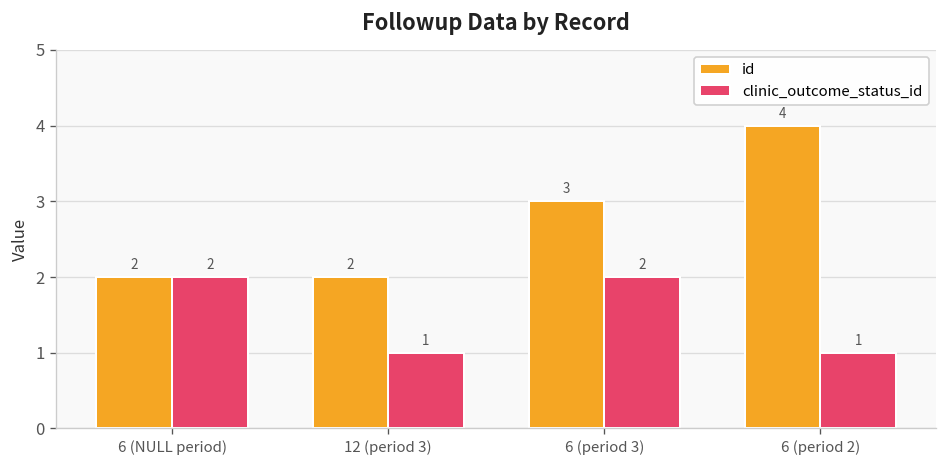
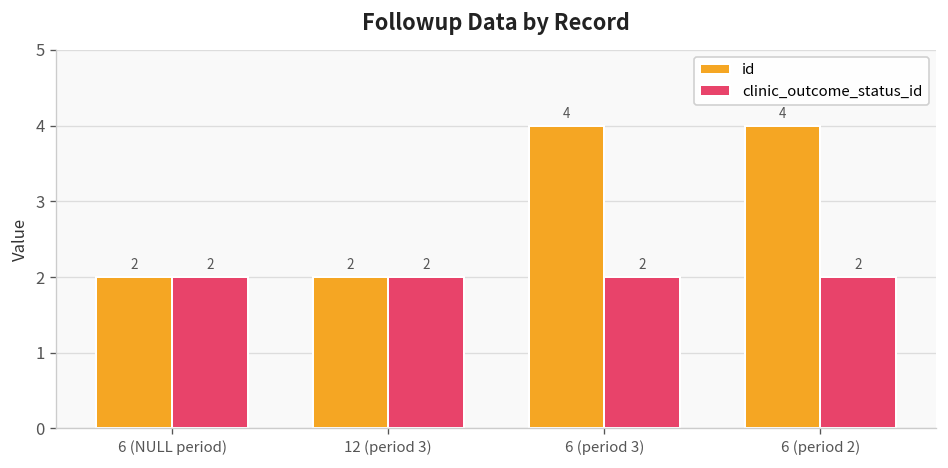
  {
    "id": {
      "6 (NULL period)": 2,
      "12 (period 3)": 2,
-     "6 (period 3)": 3,
+     "6 (period 3)": 4,
      "6 (period 2)": 4
    },
    "clinic_outcome_status_id": {
      "6 (NULL period)": 2,
-     "12 (period 3)": 1,
+     "12 (period 3)": 2,
      "6 (period 3)": 2,
-     "6 (period 2)": 1
+     "6 (period 2)": 2
    }
  }
